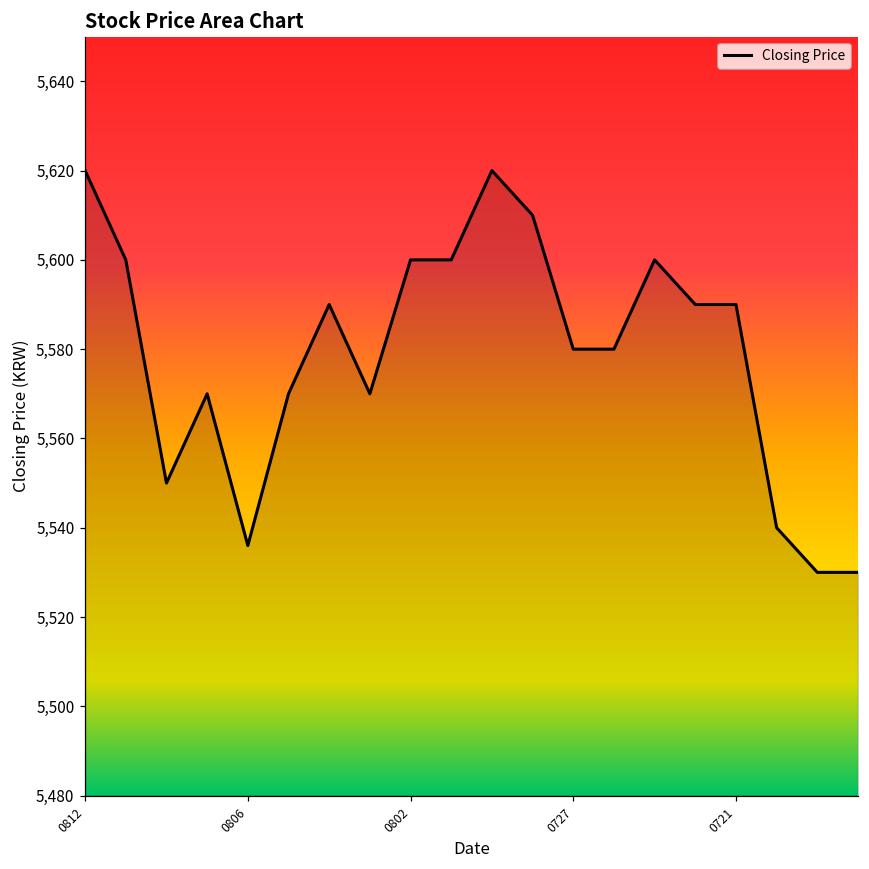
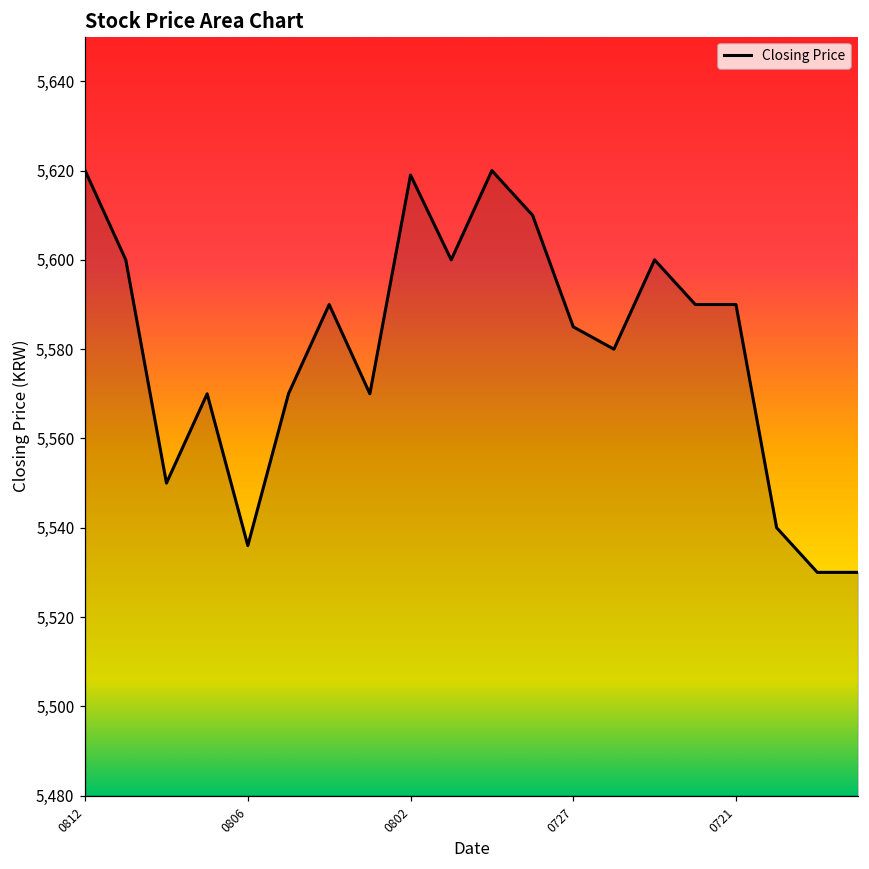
  {
    "0812": "5,620",
    "0806": "5,536",
-   "0802": "5,600",
-   "0727": "5,580",
+   "0802": "5,619",
+   "0727": "5,585",
    "0721": "5,590"
  }
